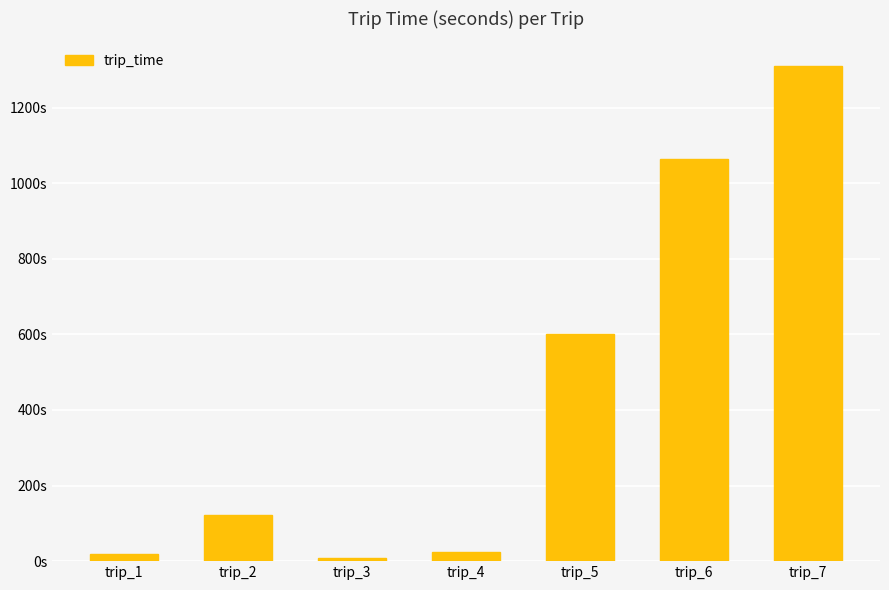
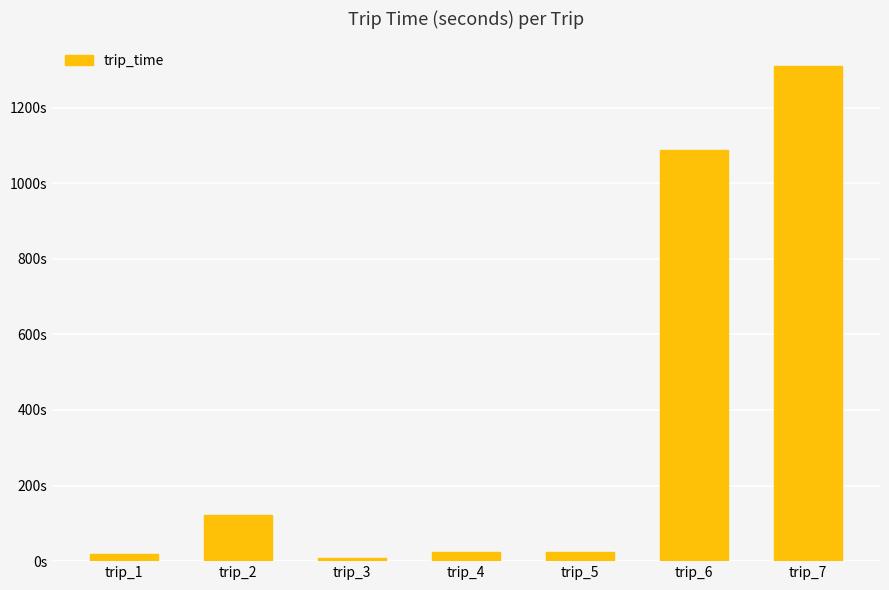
  {
    "trip_1": "20s",
    "trip_2": "120s",
    "trip_3": "10s",
    "trip_4": "20s",
-   "trip_5": "600s",
-   "trip_6": "1070s",
+   "trip_5": "20s",
+   "trip_6": "1090s",
    "trip_7": "1310s"
  }
